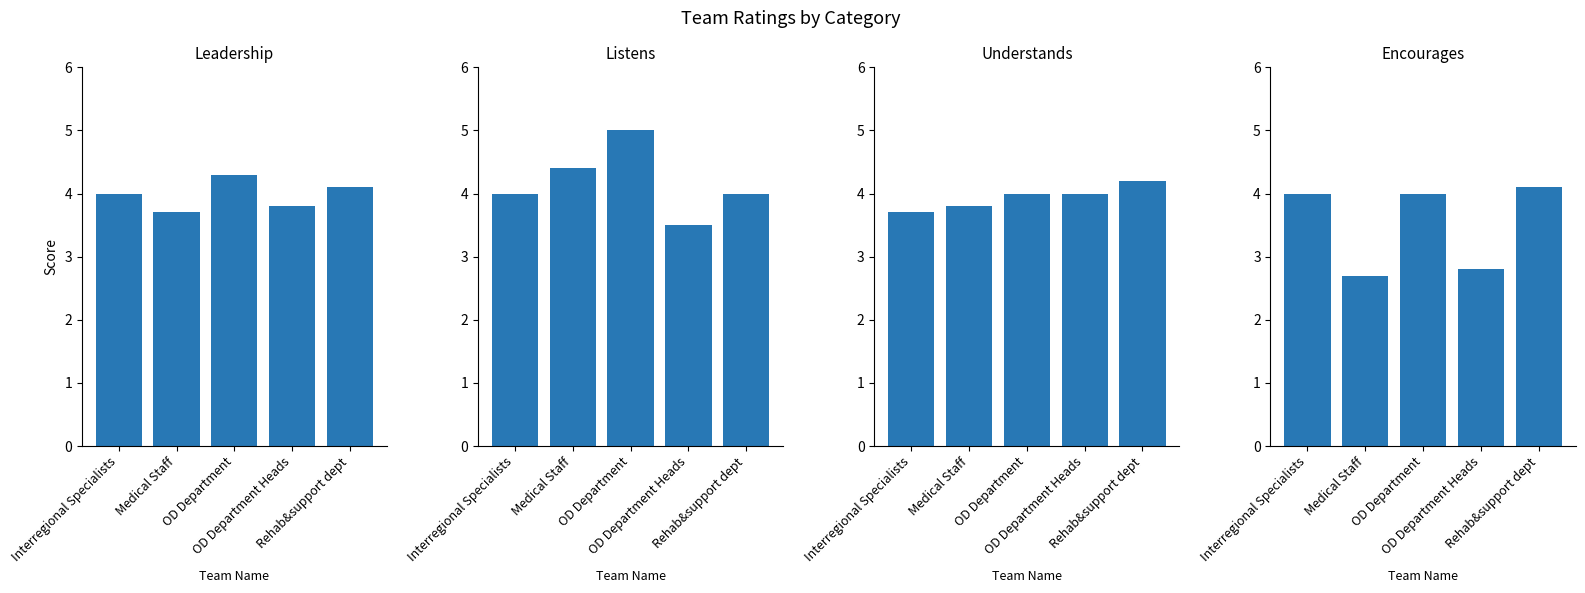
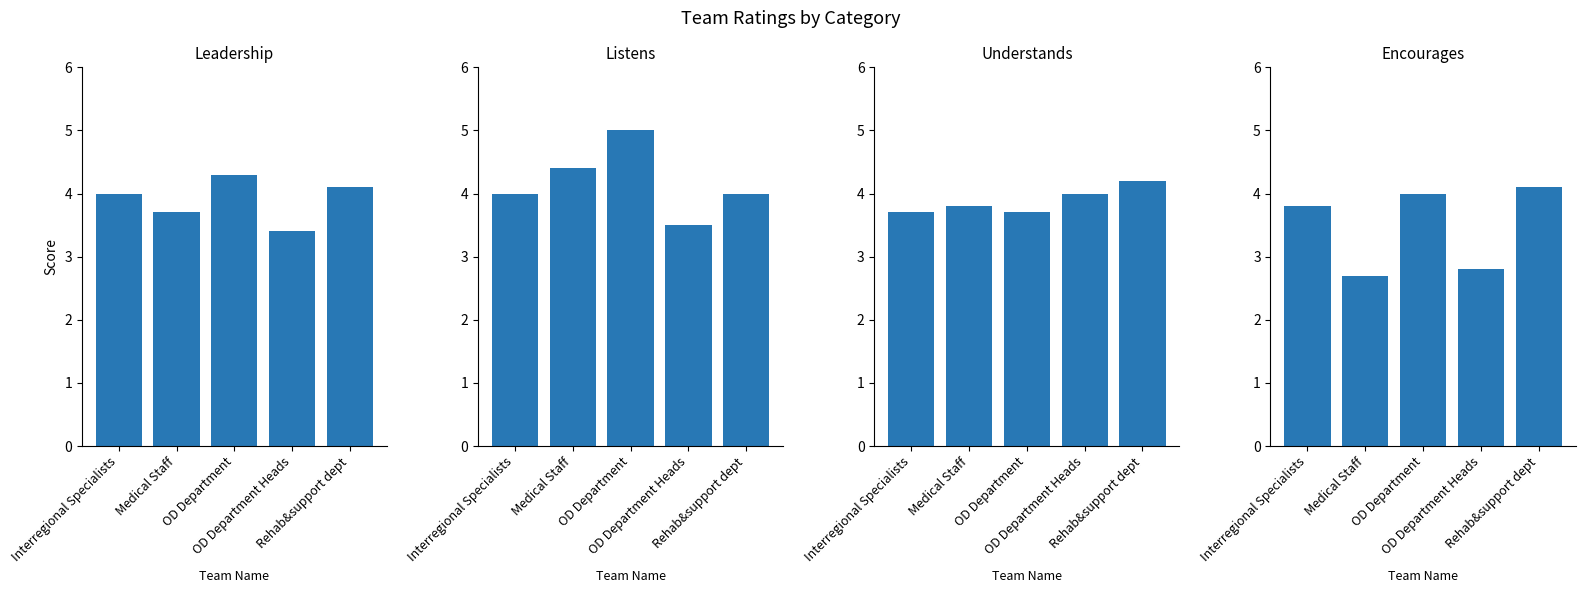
  {
    "Leadership": {
      "Interregional Specialists": 4.0,
      "Medical Staff": 3.7,
      "OD Department": 4.3,
-     "OD Department Heads": 3.8,
+     "OD Department Heads": 3.4,
      "Rehab&support dept": 4.1
    },
    "Listens": {
      "Interregional Specialists": 4.0,
      "Medical Staff": 4.4,
      "OD Department": 5.0,
      "OD Department Heads": 3.5,
      "Rehab&support dept": 4.0
    },
    "Understands": {
      "Interregional Specialists": 3.7,
      "Medical Staff": 3.8,
-     "OD Department": 4.0,
+     "OD Department": 3.7,
      "OD Department Heads": 4.0,
      "Rehab&support dept": 4.2
    },
    "Encourages": {
-     "Interregional Specialists": 4.0,
+     "Interregional Specialists": 3.8,
      "Medical Staff": 2.7,
      "OD Department": 4.0,
      "OD Department Heads": 2.8,
      "Rehab&support dept": 4.1
    }
  }
